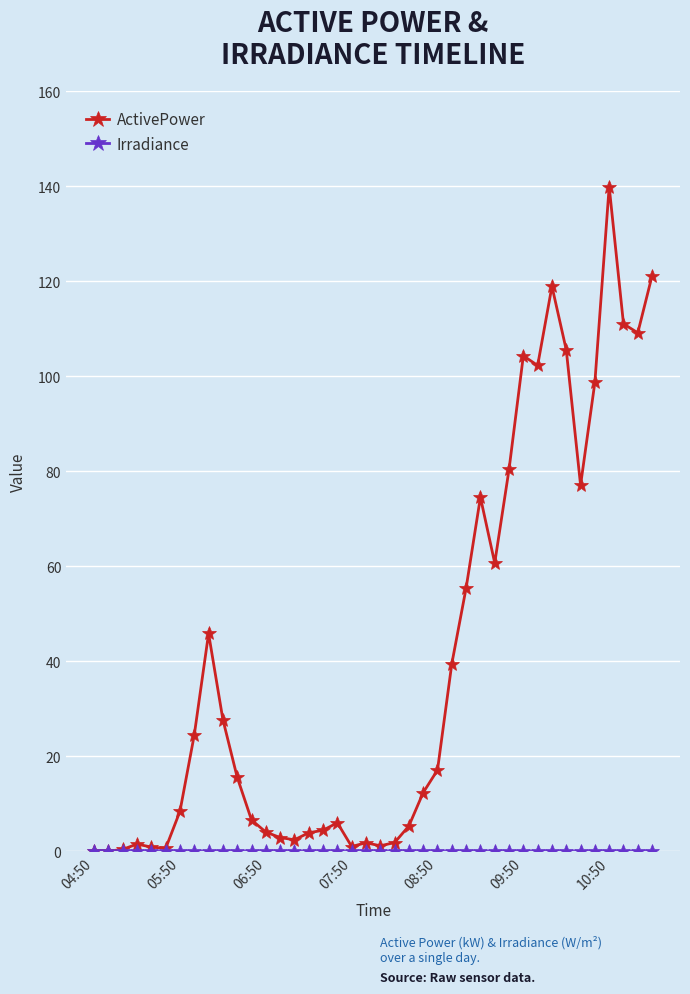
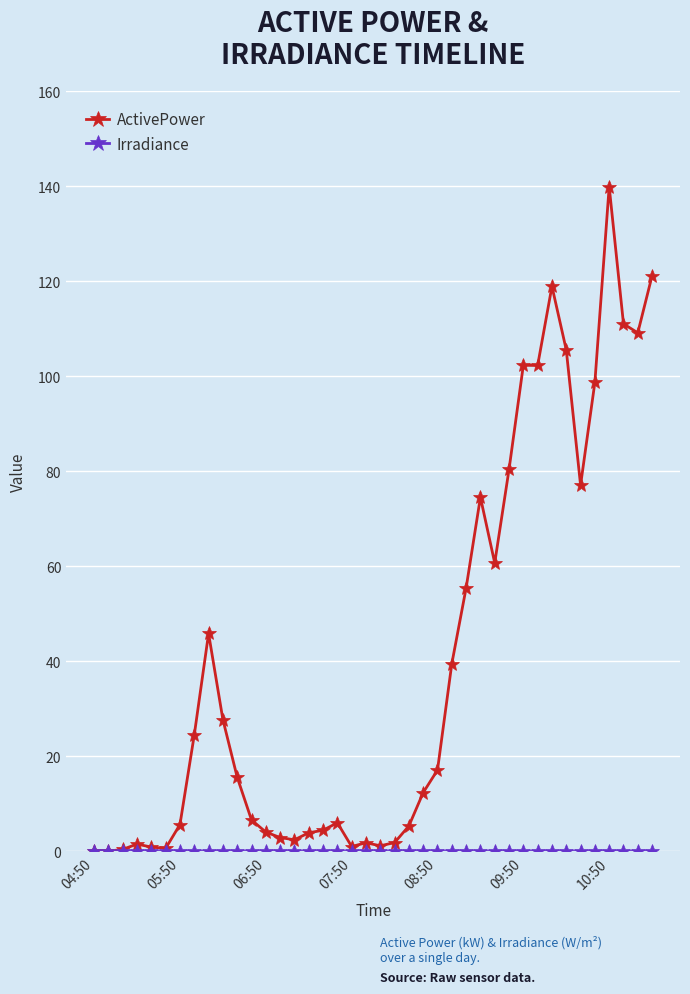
  {
    "ActivePower": {
-     "05:50": 8,
+     "05:50": 6,
      "06:50": 4,
      "07:50": 1,
      "08:50": 17,
-     "09:50": 104,
+     "09:50": 102,
      "10:50": 140
    },
    "Irradiance": {
      "05:50": 0,
      "06:50": 0,
      "07:50": 0,
      "08:50": 0,
      "09:50": 0,
      "10:50": 0
    }
  }
